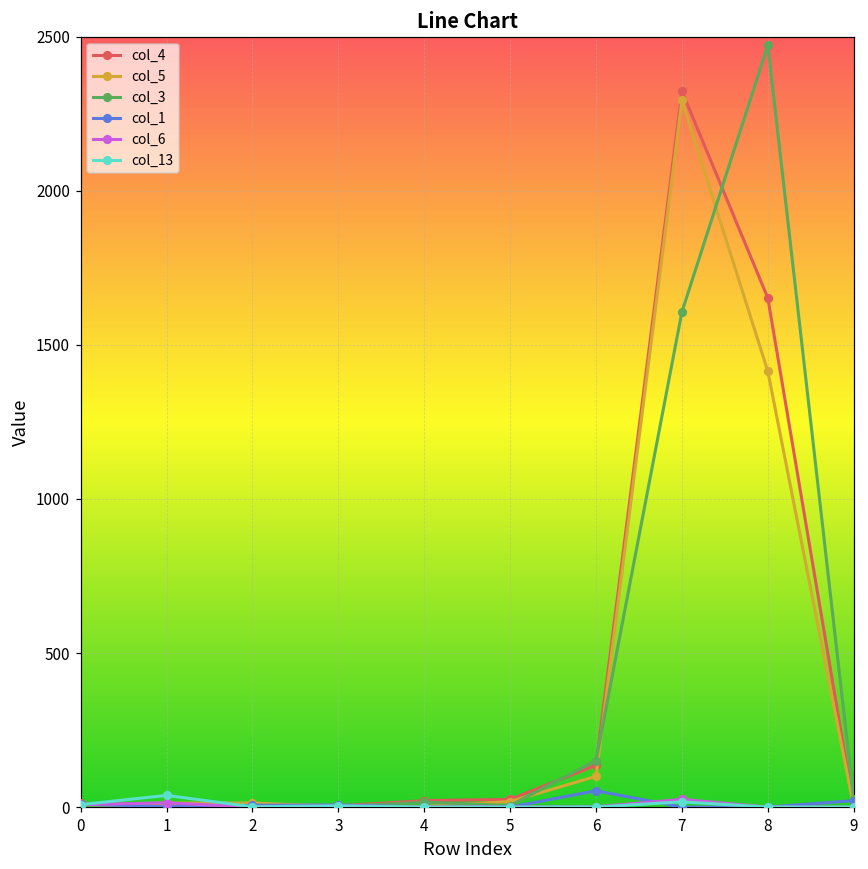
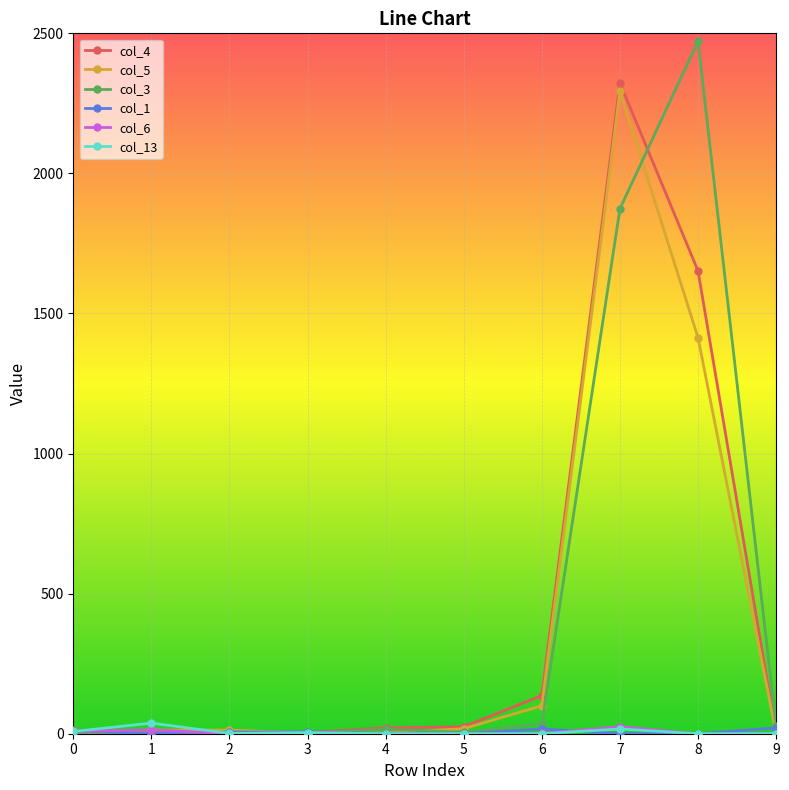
  {
    "col_4": {
      "6": 140,
      "7": 2320,
      "8": 1650
    },
    "col_5": {
      "6": 100,
      "7": 2290,
      "8": 1410
    },
    "col_3": {
-     "6": 150,
-     "7": 1610,
+     "6": 40,
+     "7": 1870,
      "8": 2470
    },
    "col_1": {
-     "6": 50,
+     "6": 20,
      "7": 0
    },
    "col_13": {
      "1": 40
    }
  }
